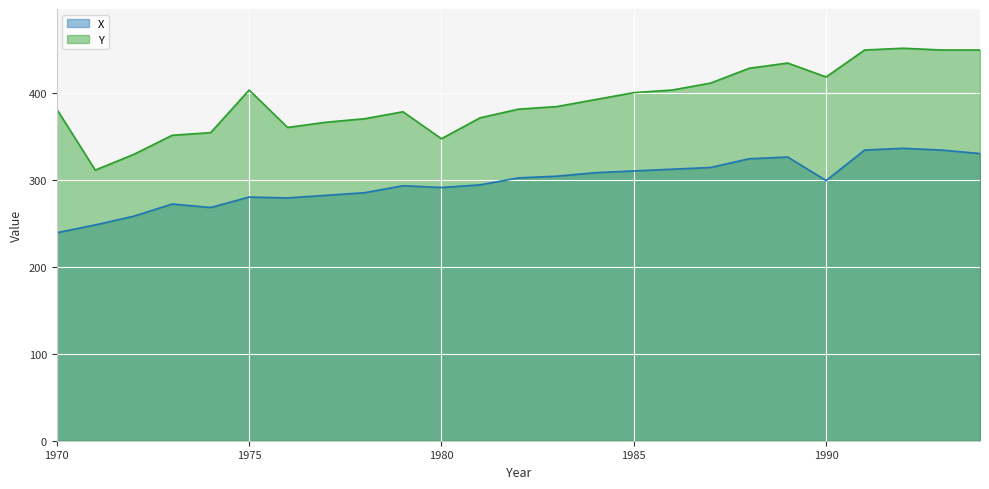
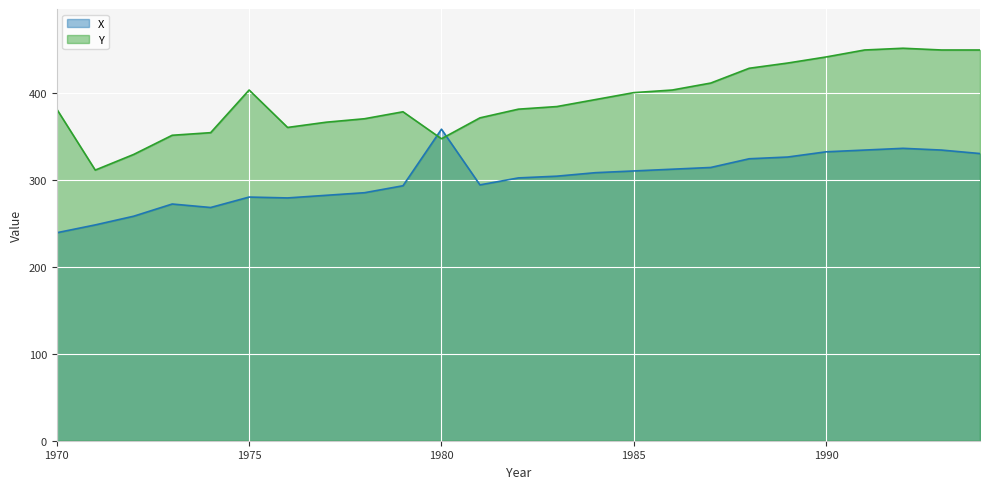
  {
    "X": {
      "1970": 240,
      "1975": 280,
-     "1980": 290,
+     "1980": 360,
      "1985": 310,
-     "1990": 300
+     "1990": 330
    },
    "Y": {
      "1970": 380,
      "1975": 400,
      "1980": 350,
      "1985": 400,
-     "1990": 420
+     "1990": 440
    }
  }
